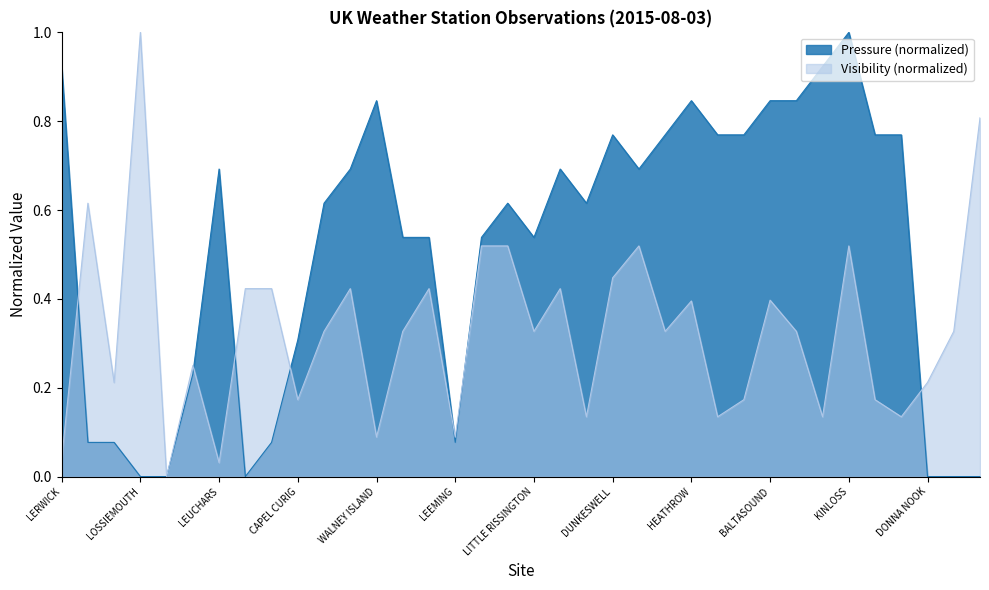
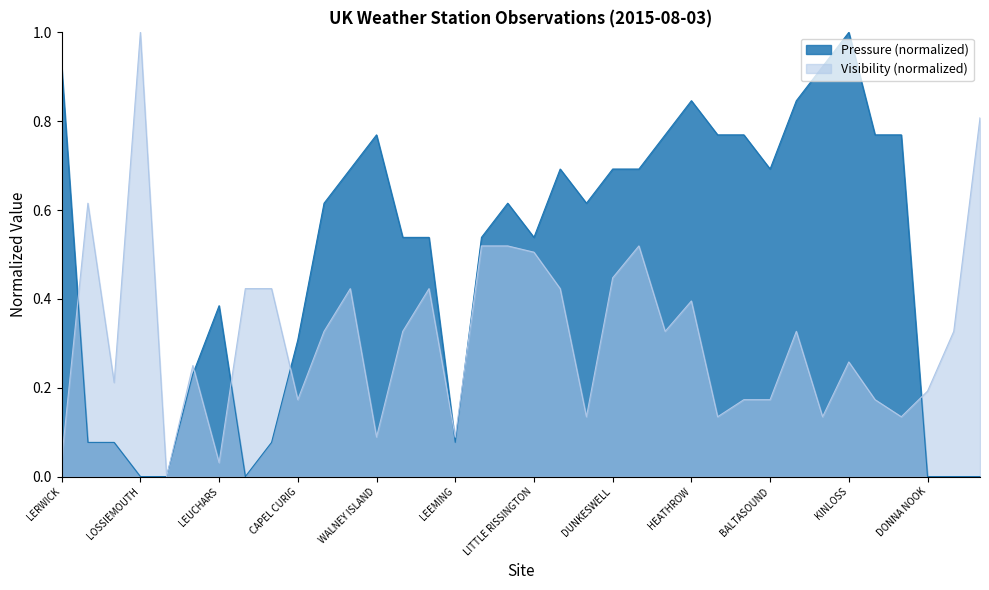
  {
    "Pressure (normalized)": {
      "LERWICK": 0.92,
      "LOSSIEMOUTH": 0.00,
-     "LEUCHARS": 0.69,
+     "LEUCHARS": 0.38,
      "CAPEL CURIG": 0.31,
-     "WALNEY ISLAND": 0.85,
+     "WALNEY ISLAND": 0.77,
      "LEEMING": 0.08,
      "LITTLE RISSINGTON": 0.54,
-     "DUNKESWELL": 0.77,
+     "DUNKESWELL": 0.69,
      "HEATHROW": 0.85,
-     "BALTASOUND": 0.85,
+     "BALTASOUND": 0.69,
      "KINLOSS": 1.00,
      "DONNA NOOK": 0.00
    },
    "Visibility (normalized)": {
      "LERWICK": 0.04,
      "LOSSIEMOUTH": 1.00,
      "LEUCHARS": 0.03,
      "CAPEL CURIG": 0.17,
      "WALNEY ISLAND": 0.09,
      "LEEMING": 0.09,
-     "LITTLE RISSINGTON": 0.33,
+     "LITTLE RISSINGTON": 0.51,
      "DUNKESWELL": 0.45,
      "HEATHROW": 0.40,
-     "BALTASOUND": 0.40,
-     "KINLOSS": 0.52,
-     "DONNA NOOK": 0.21
+     "BALTASOUND": 0.17,
+     "KINLOSS": 0.26,
+     "DONNA NOOK": 0.19
    }
  }
